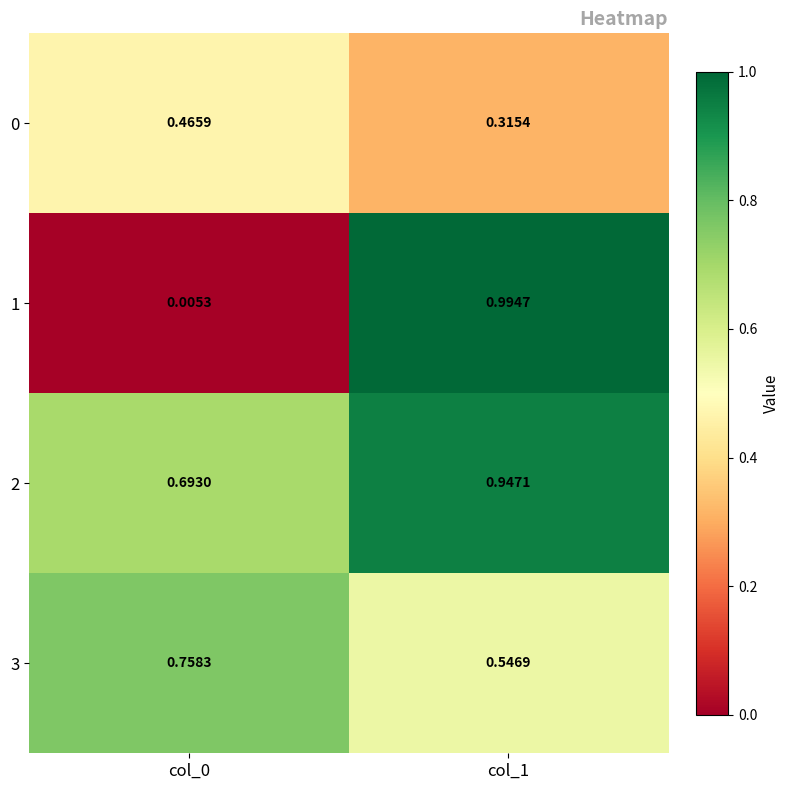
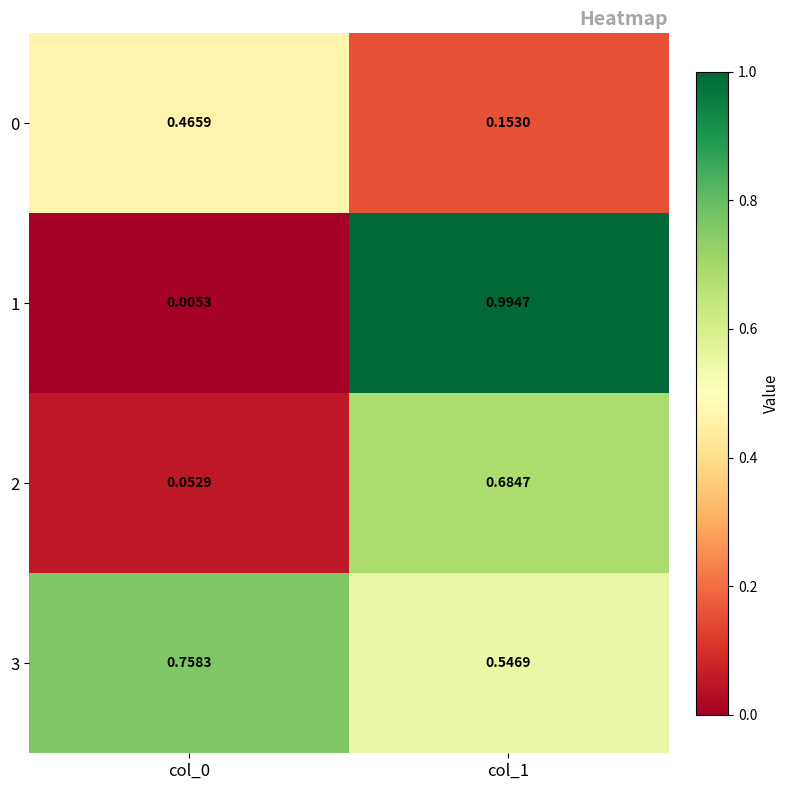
  {
    "0": {
      "col_0": 0.4659,
-     "col_1": 0.3154
+     "col_1": 0.1530
    },
    "1": {
      "col_0": 0.0053,
      "col_1": 0.9947
    },
    "2": {
-     "col_0": 0.6930,
-     "col_1": 0.9471
+     "col_0": 0.0529,
+     "col_1": 0.6847
    },
    "3": {
      "col_0": 0.7583,
      "col_1": 0.5469
    }
  }
